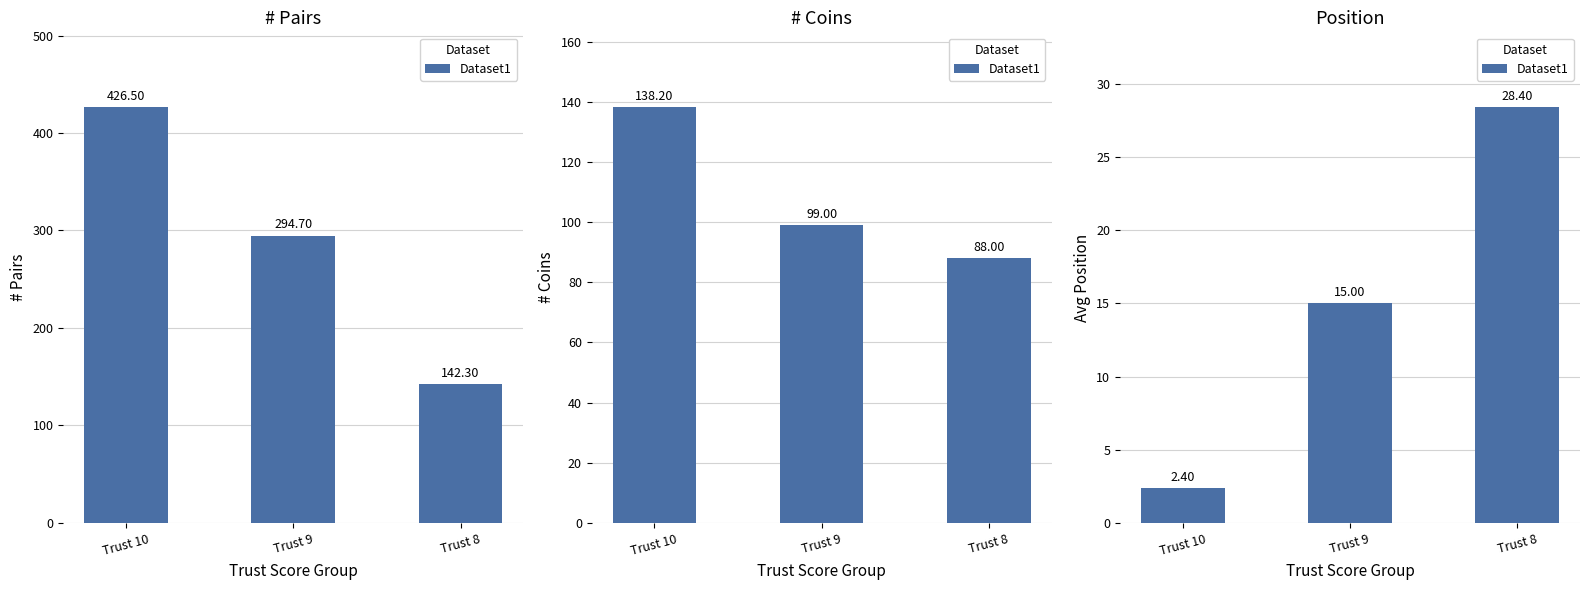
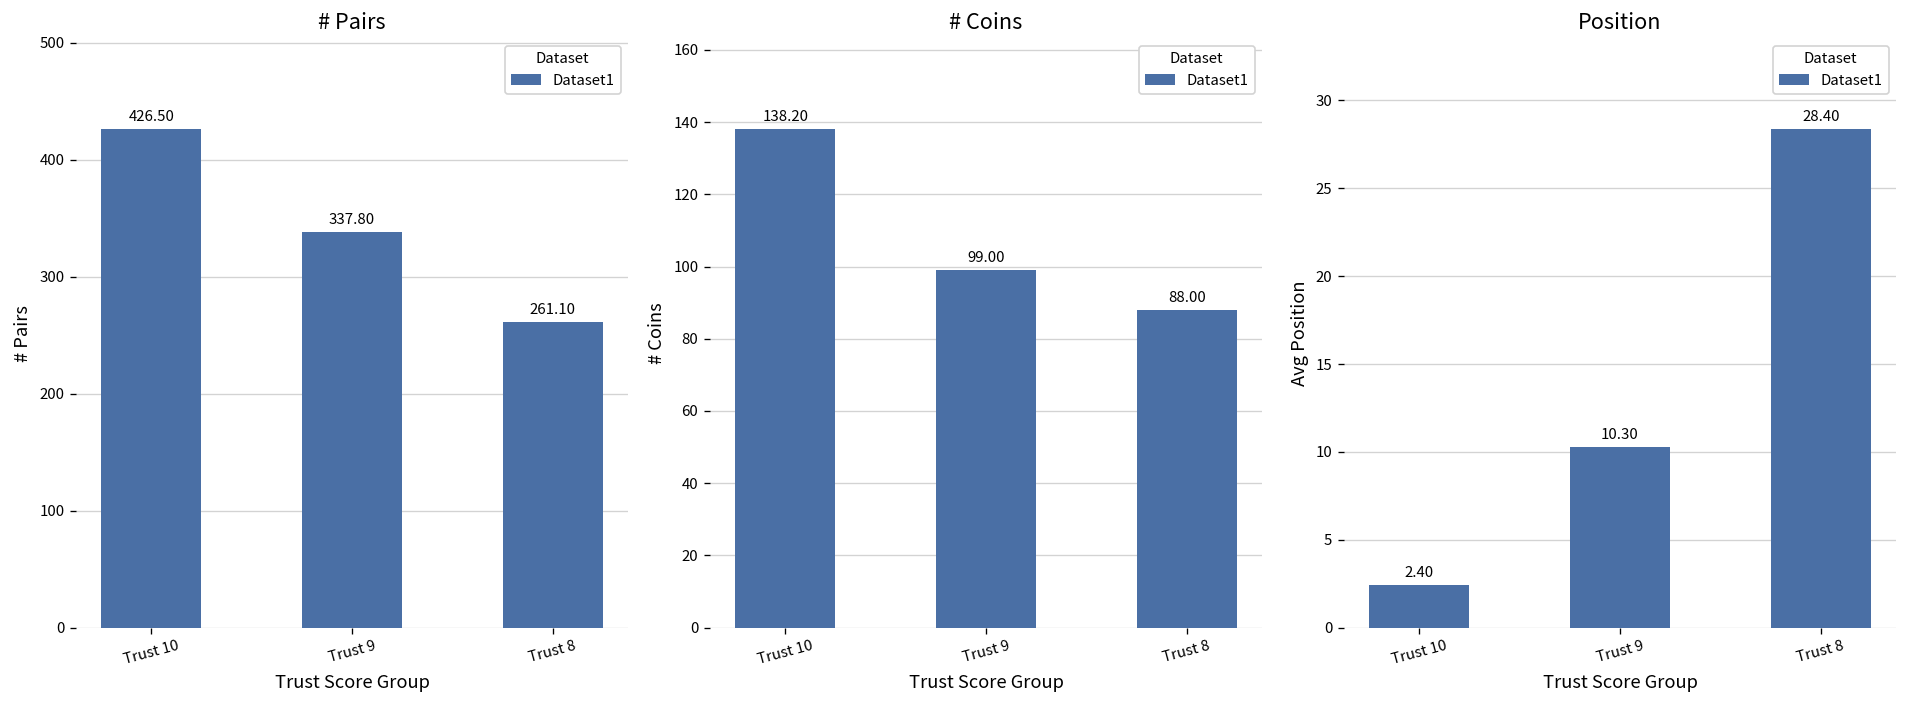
  {
    "# Pairs": {
      "Trust 10": 426.50,
-     "Trust 9": 294.70,
-     "Trust 8": 142.30
+     "Trust 9": 337.80,
+     "Trust 8": 261.10
    },
    "# Coins": {
      "Trust 10": 138.20,
      "Trust 9": 99.00,
      "Trust 8": 88.00
    },
    "Position": {
      "Trust 10": 2.40,
-     "Trust 9": 15.00,
+     "Trust 9": 10.30,
      "Trust 8": 28.40
    }
  }
